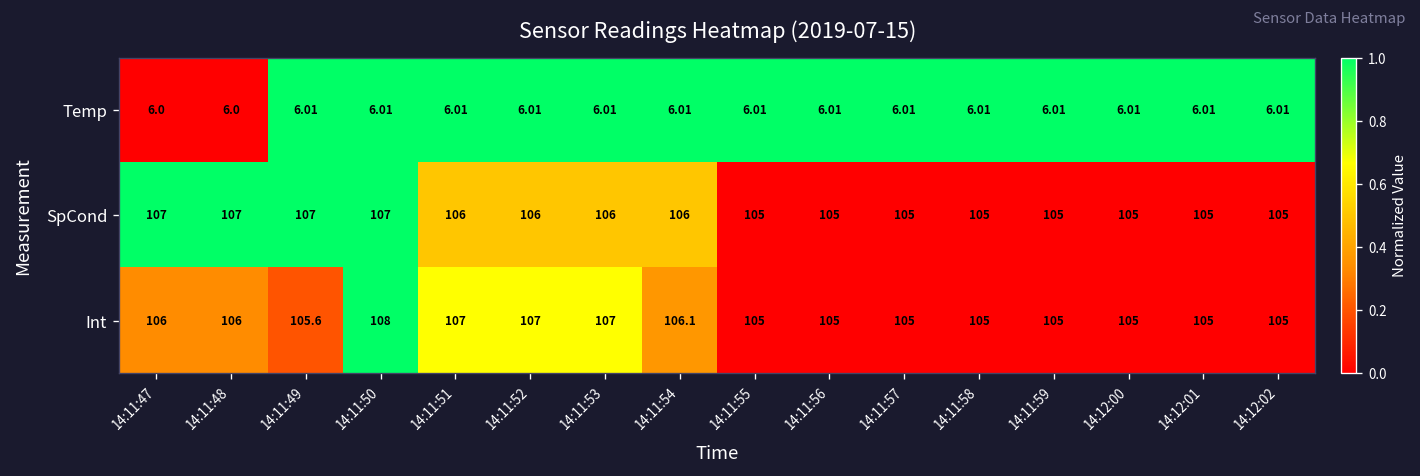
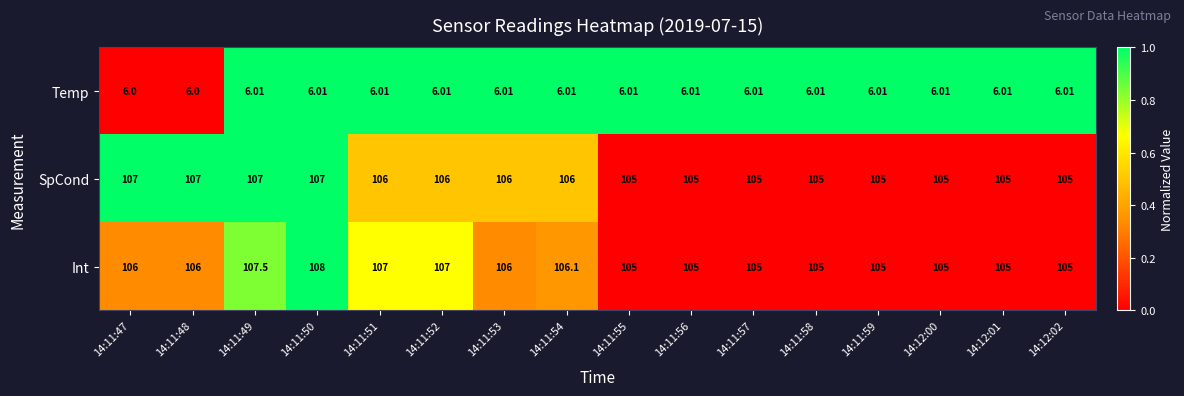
  {
    "Temp": {
      "14:11:47": 6.0,
      "14:11:48": 6.0,
      "14:11:49": 6.01,
      "14:11:50": 6.01,
      "14:11:51": 6.01,
      "14:11:52": 6.01,
      "14:11:53": 6.01,
      "14:11:54": 6.01,
      "14:11:55": 6.01,
      "14:11:56": 6.01,
      "14:11:57": 6.01,
      "14:11:58": 6.01,
      "14:11:59": 6.01,
      "14:12:00": 6.01,
      "14:12:01": 6.01,
      "14:12:02": 6.01
    },
    "SpCond": {
      "14:11:47": 107,
      "14:11:48": 107,
      "14:11:49": 107,
      "14:11:50": 107,
      "14:11:51": 106,
      "14:11:52": 106,
      "14:11:53": 106,
      "14:11:54": 106,
      "14:11:55": 105,
      "14:11:56": 105,
      "14:11:57": 105,
      "14:11:58": 105,
      "14:11:59": 105,
      "14:12:00": 105,
      "14:12:01": 105,
      "14:12:02": 105
    },
    "Int": {
      "14:11:47": 106,
      "14:11:48": 106,
-     "14:11:49": 105.6,
+     "14:11:49": 107.5,
      "14:11:50": 108,
      "14:11:51": 107,
      "14:11:52": 107,
-     "14:11:53": 107,
+     "14:11:53": 106,
      "14:11:54": 106.1,
      "14:11:55": 105,
      "14:11:56": 105,
      "14:11:57": 105,
      "14:11:58": 105,
      "14:11:59": 105,
      "14:12:00": 105,
      "14:12:01": 105,
      "14:12:02": 105
    }
  }
